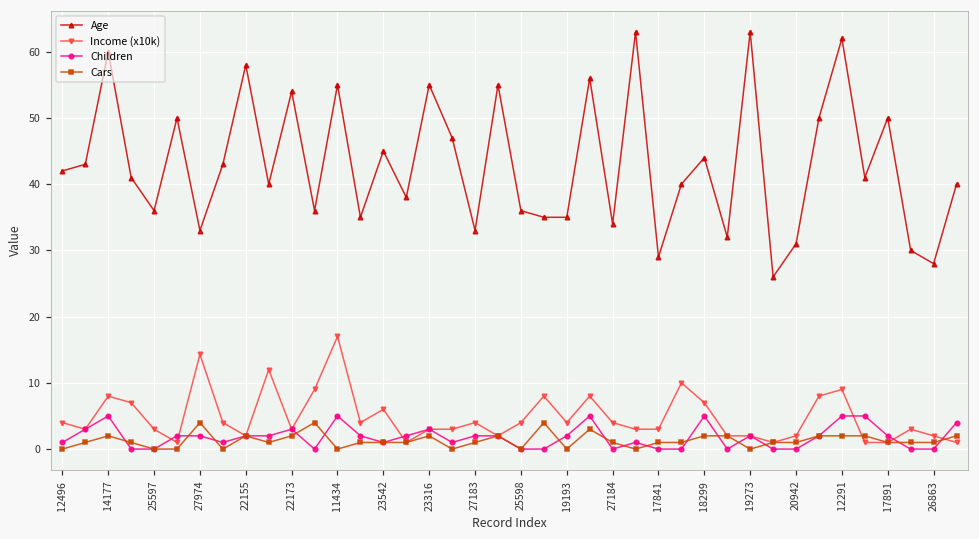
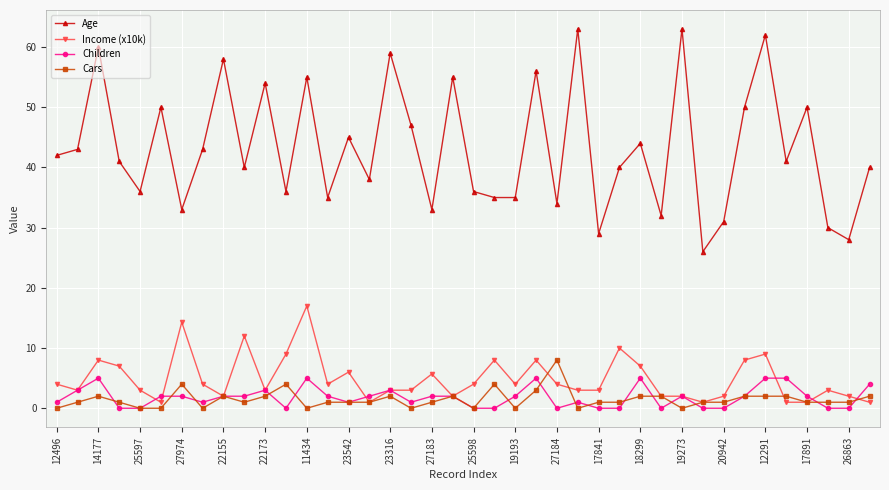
  {
    "Age": {
      "12496": 42,
      "25597": 36,
      "27974": 33,
      "22155": 58,
      "22173": 54,
      "11434": 55,
      "23542": 45,
-     "23316": 55,
+     "23316": 59,
      "27183": 33,
      "25598": 36,
      "19193": 35,
      "27184": 34,
      "17841": 29,
      "18299": 44,
      "19273": 63,
      "20942": 31,
      "12291": 62,
      "17891": 50,
      "26863": 28
    },
    "Income (x10k)": {
      "12496": 4,
      "14177": 8,
      "25597": 3,
      "27974": 14,
      "11434": 17,
      "23542": 6,
-     "27183": 4,
+     "27183": 6,
      "25598": 4,
      "19193": 4,
      "27184": 4,
      "17841": 3,
      "18299": 7,
      "20942": 2,
      "12291": 9,
      "26863": 2
    },
    "Children": {
      "12496": 1,
      "14177": 5,
      "27974": 2,
      "11434": 5,
      "27183": 2,
      "19193": 2,
      "27184": 0,
      "17841": 0,
      "18299": 5,
      "20942": 0,
      "12291": 5,
      "17891": 2,
      "26863": 0
    },
    "Cars": {
      "12496": 0,
      "14177": 2,
      "27974": 4,
      "22173": 2,
      "11434": 0,
      "23316": 2,
      "27183": 1,
      "19193": 0,
-     "27184": 1,
+     "27184": 8,
      "17841": 1,
      "18299": 2,
      "19273": 0,
      "20942": 1,
      "12291": 2,
      "26863": 1
    }
  }
